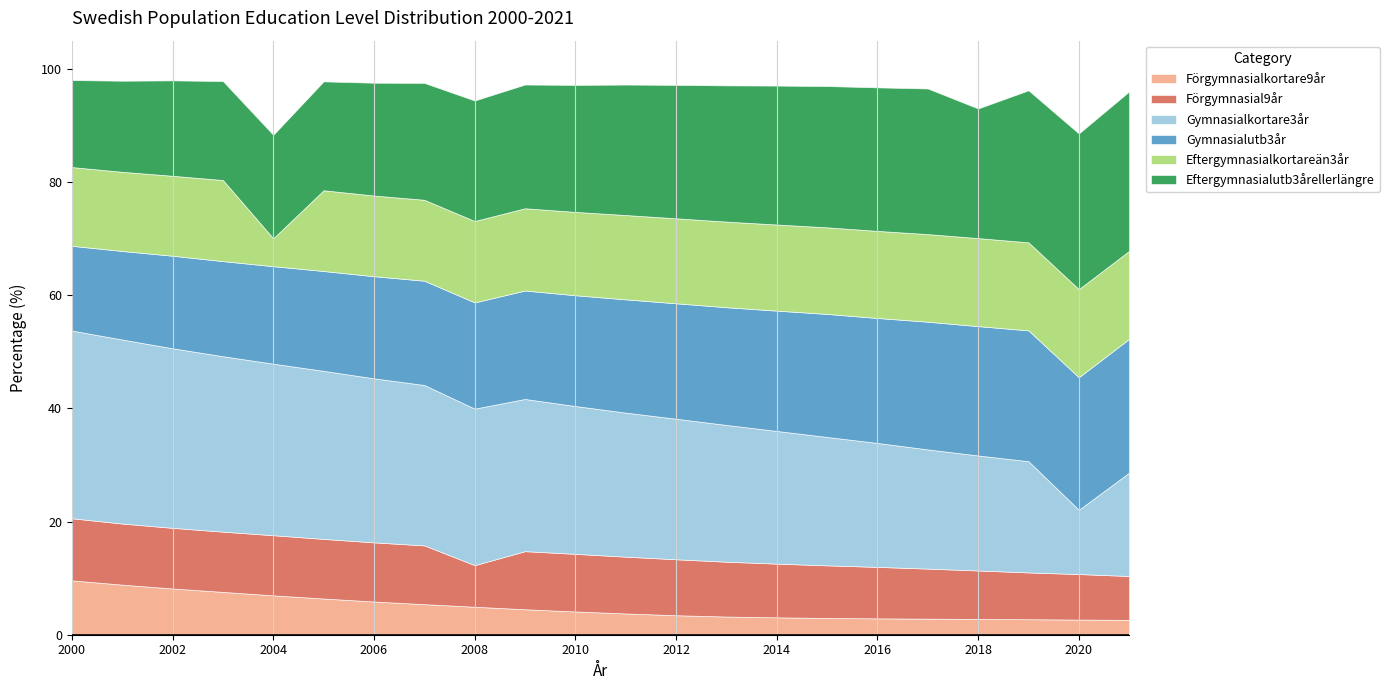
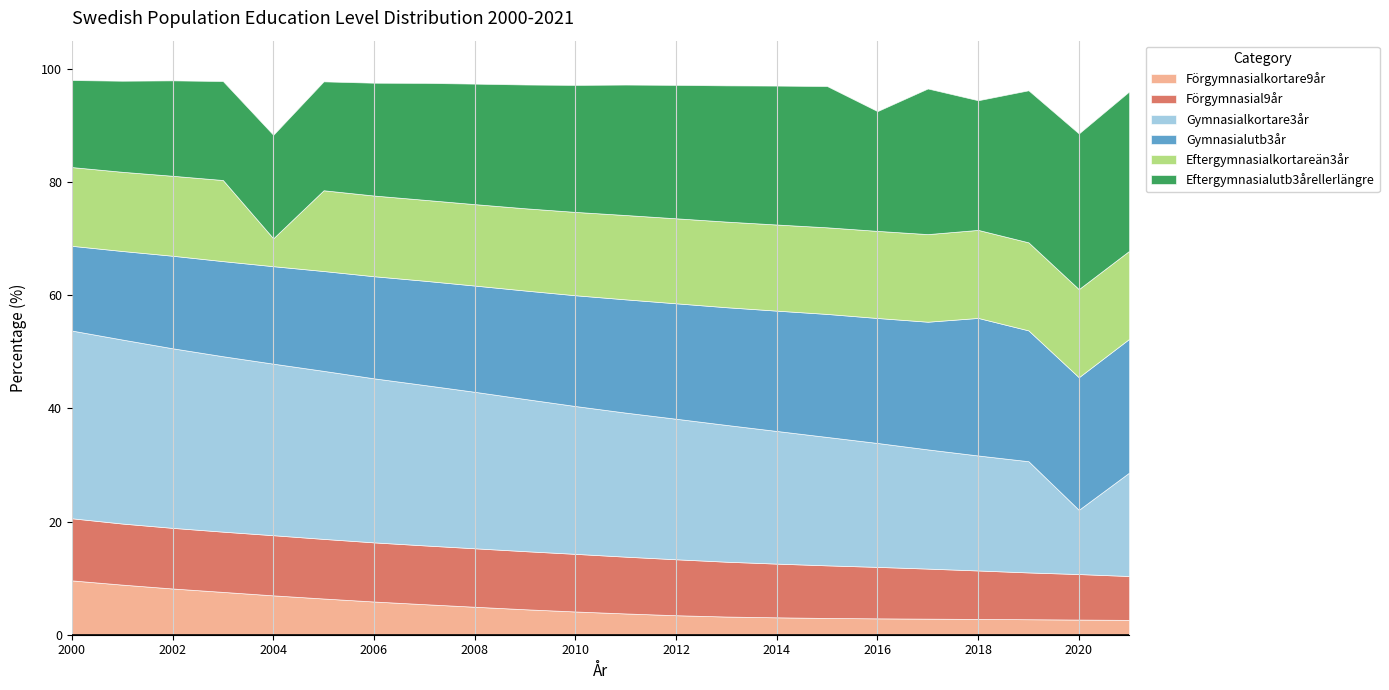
  {
    "Förgymnasialkortare9år": {
      "2000": 10,
      "2002": 8,
      "2004": 7,
      "2006": 6,
      "2008": 5,
      "2010": 4,
      "2012": 3,
      "2014": 3,
      "2016": 3,
      "2018": 3,
      "2020": 3
    },
    "Förgymnasial9år": {
      "2000": 11,
      "2002": 11,
      "2004": 11,
      "2006": 10,
-     "2008": 7,
+     "2008": 10,
      "2010": 10,
      "2012": 10,
      "2014": 9,
      "2016": 9,
      "2018": 9,
      "2020": 8
    },
    "Gymnasialkortare3år": {
      "2000": 33,
      "2002": 32,
      "2004": 30,
      "2006": 29,
      "2008": 28,
      "2010": 26,
      "2012": 25,
      "2014": 23,
      "2016": 22,
      "2018": 20,
      "2020": 11
    },
    "Gymnasialutb3år": {
      "2000": 15,
      "2002": 16,
      "2004": 17,
      "2006": 18,
      "2008": 19,
      "2010": 20,
      "2012": 20,
      "2014": 21,
      "2016": 22,
-     "2018": 23,
+     "2018": 24,
      "2020": 23
    },
    "Eftergymnasialkortareän3år": {
      "2000": 14,
      "2002": 14,
      "2004": 5,
      "2006": 14,
      "2008": 14,
      "2010": 15,
      "2012": 15,
      "2014": 15,
      "2016": 15,
      "2018": 16,
      "2020": 16
    },
    "Eftergymnasialutb3årellerlängre": {
      "2000": 15,
      "2002": 17,
      "2004": 18,
      "2006": 20,
      "2008": 21,
      "2010": 22,
      "2012": 24,
      "2014": 25,
-     "2016": 25,
+     "2016": 21,
      "2018": 23,
      "2020": 28
    }
  }
